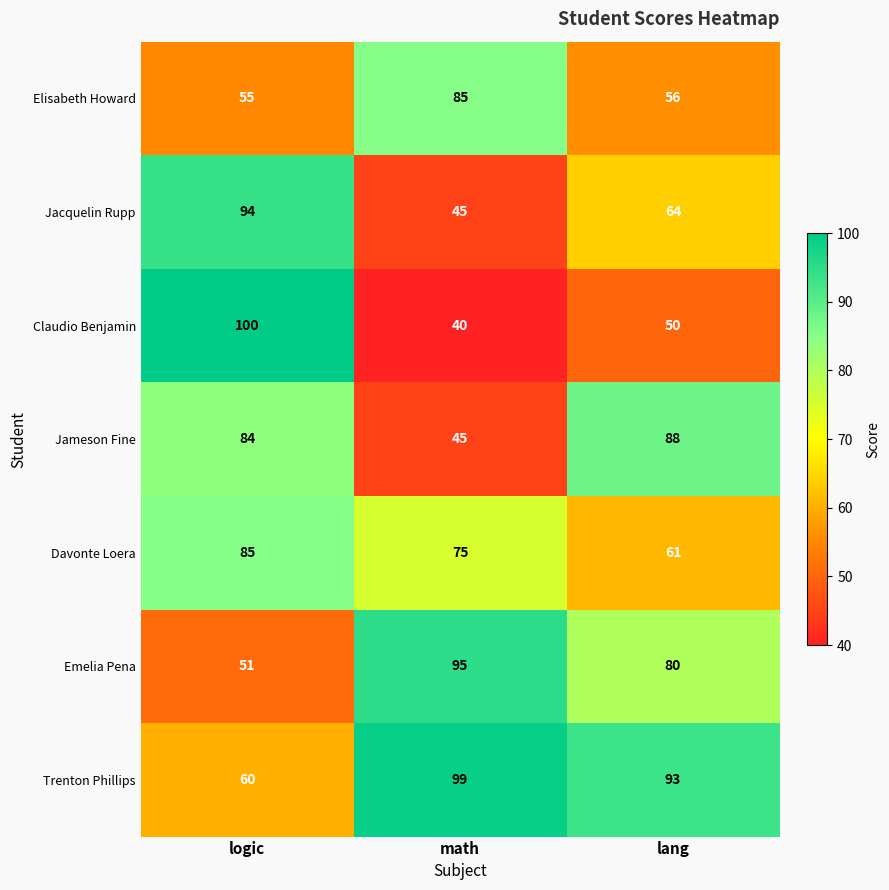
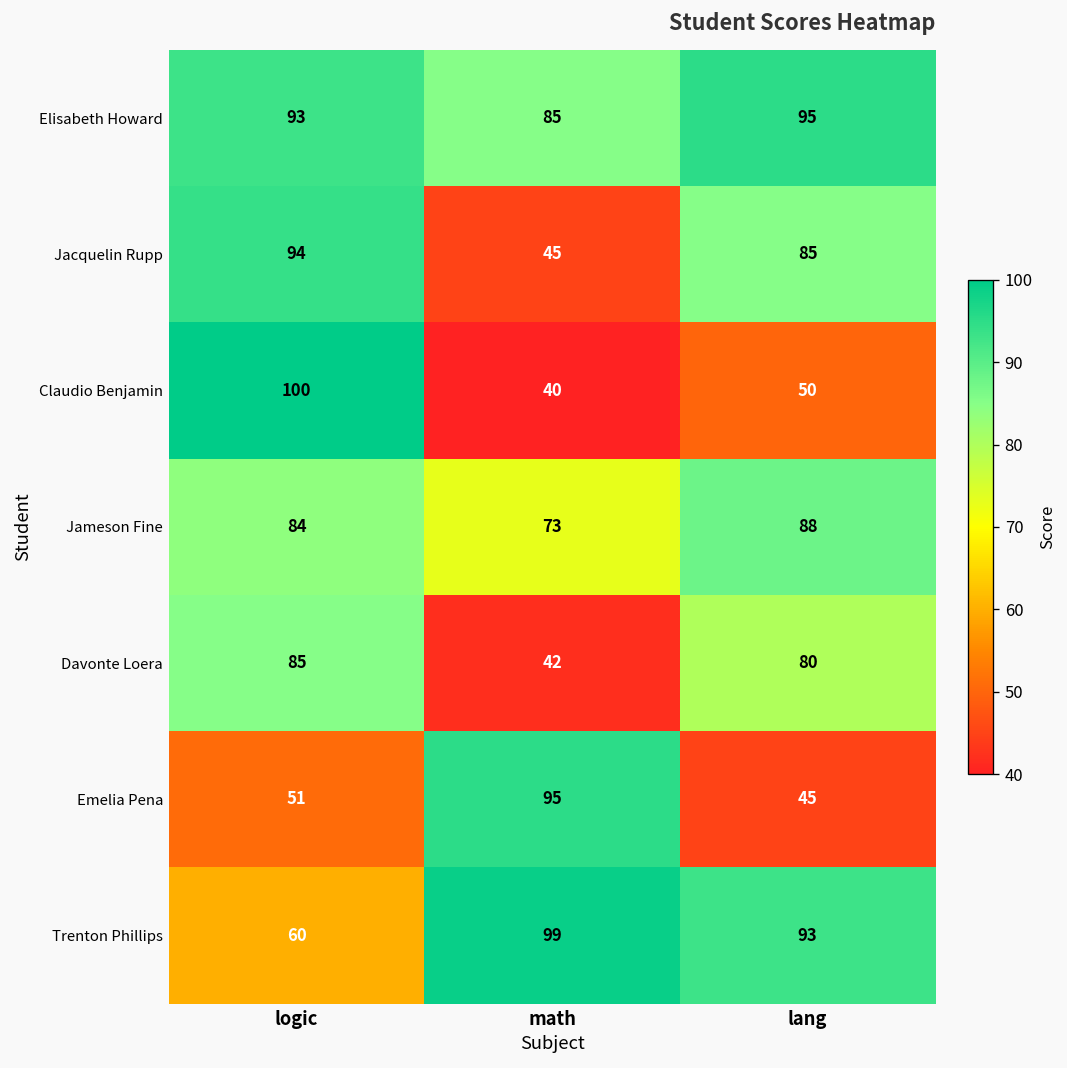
  {
    "Elisabeth Howard": {
-     "logic": 55,
+     "logic": 93,
      "math": 85,
-     "lang": 56
+     "lang": 95
    },
    "Jacquelin Rupp": {
      "logic": 94,
      "math": 45,
-     "lang": 64
+     "lang": 85
    },
    "Claudio Benjamin": {
      "logic": 100,
      "math": 40,
      "lang": 50
    },
    "Jameson Fine": {
      "logic": 84,
-     "math": 45,
+     "math": 73,
      "lang": 88
    },
    "Davonte Loera": {
      "logic": 85,
-     "math": 75,
-     "lang": 61
+     "math": 42,
+     "lang": 80
    },
    "Emelia Pena": {
      "logic": 51,
      "math": 95,
-     "lang": 80
+     "lang": 45
    },
    "Trenton Phillips": {
      "logic": 60,
      "math": 99,
      "lang": 93
    }
  }
